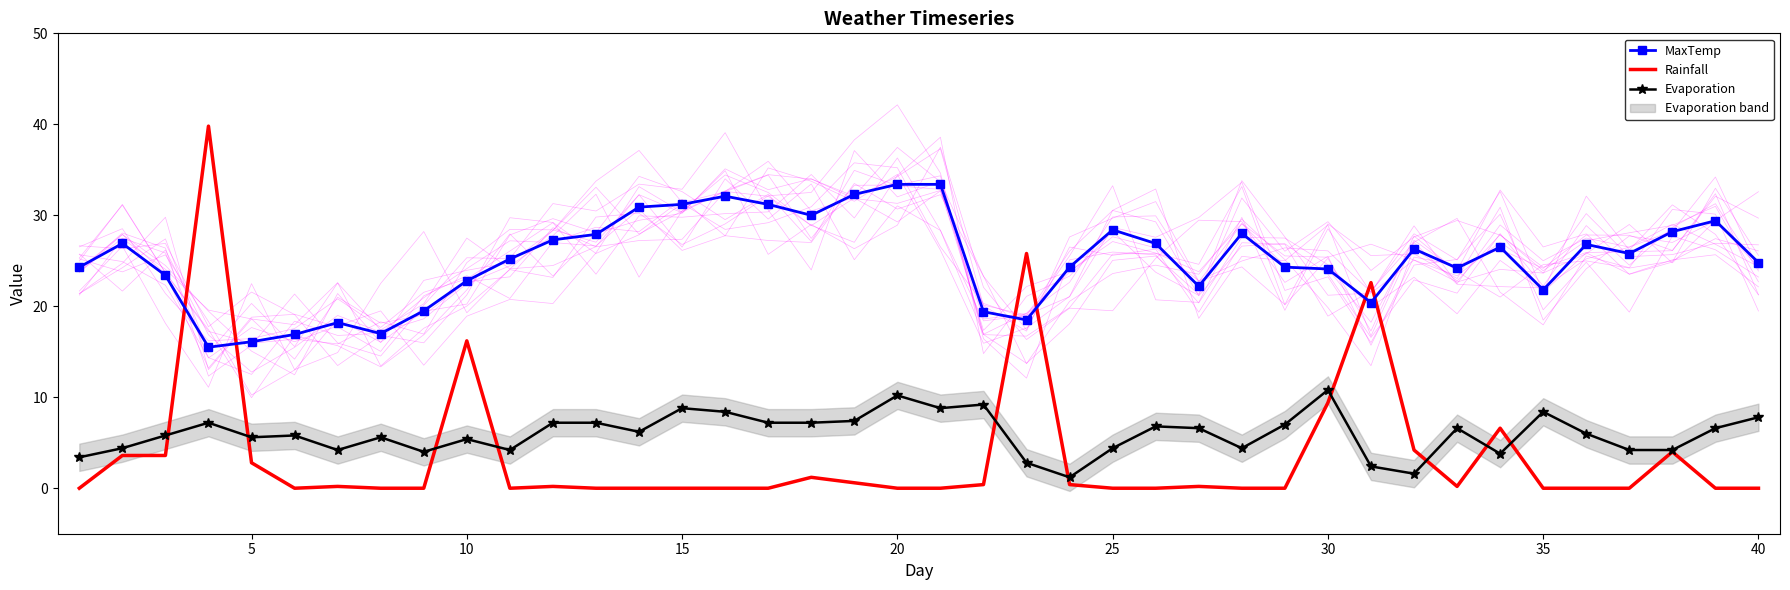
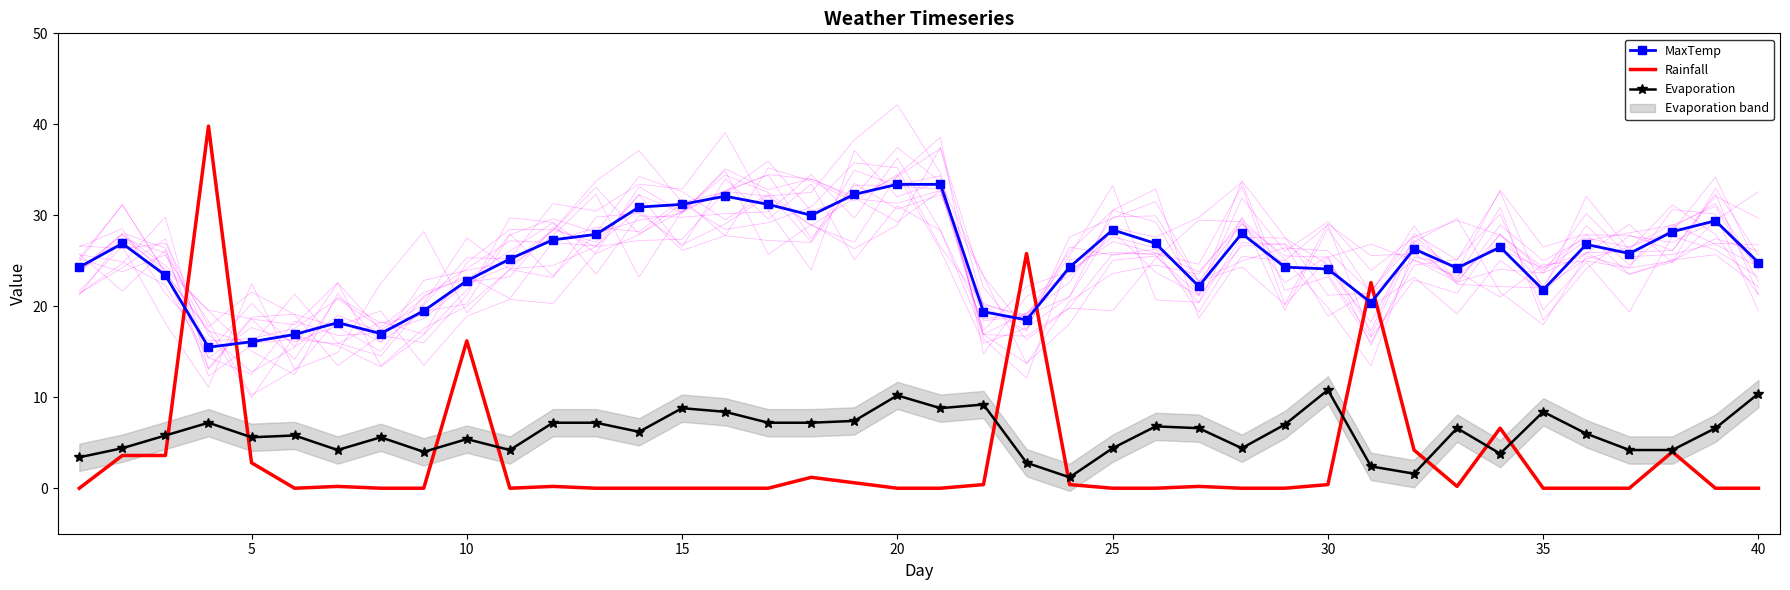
  {
    "MaxTemp": {
      "40": 25
    },
    "Rainfall": {
      "5": 3,
      "10": 16,
      "15": 0,
      "20": 0,
      "25": 0,
-     "30": 9,
+     "30": 0,
      "35": 0,
      "40": 0
    },
    "Evaporation": {
      "5": 6,
      "10": 5,
      "15": 9,
      "20": 10,
      "25": 4,
      "30": 11,
      "35": 8,
-     "40": 8
+     "40": 10
    }
  }
